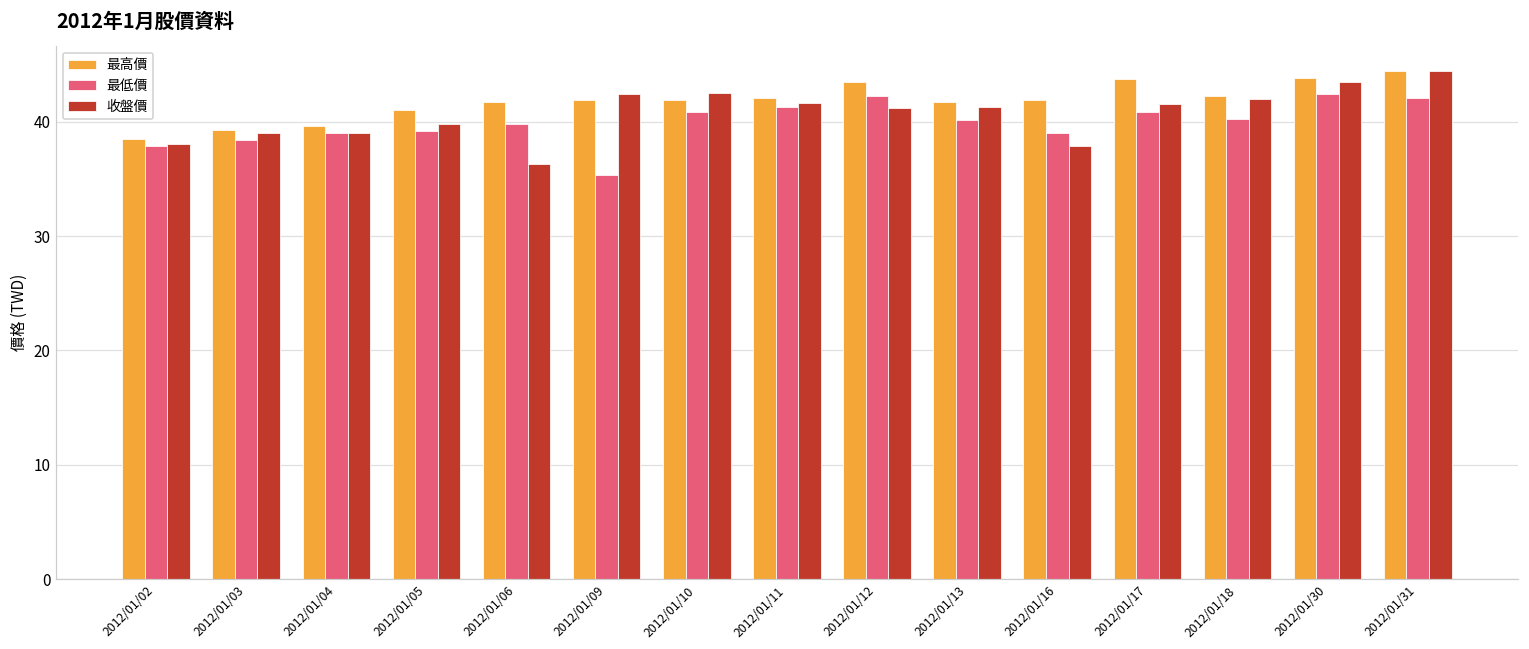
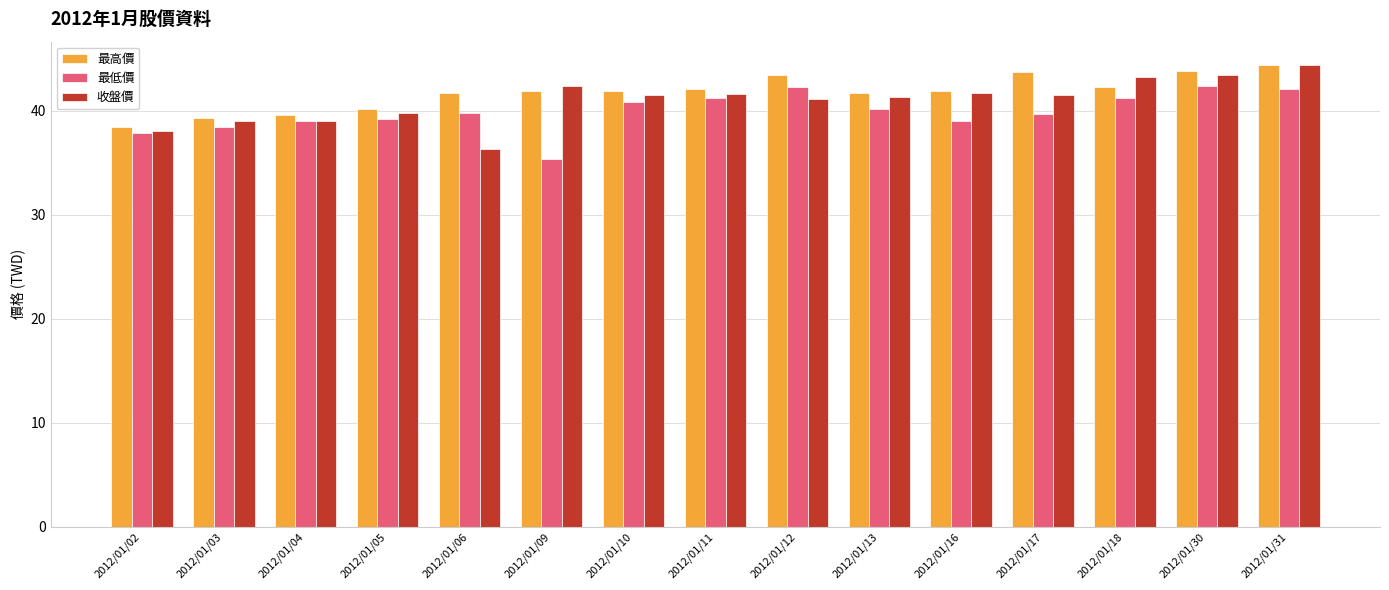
  {
    "最高價": {
      "2012/01/02": 38.5,
      "2012/01/03": 39.3,
      "2012/01/04": 39.6,
-     "2012/01/05": 41.0,
+     "2012/01/05": 40.1,
      "2012/01/06": 41.7,
      "2012/01/09": 41.9,
      "2012/01/10": 41.9,
      "2012/01/11": 42.1,
      "2012/01/12": 43.4,
      "2012/01/13": 41.7,
      "2012/01/16": 41.9,
      "2012/01/17": 43.7,
      "2012/01/18": 42.3,
      "2012/01/30": 43.8,
      "2012/01/31": 44.4
    },
    "最低價": {
      "2012/01/02": 37.9,
      "2012/01/03": 38.4,
      "2012/01/04": 39.0,
      "2012/01/05": 39.2,
      "2012/01/06": 39.8,
      "2012/01/09": 35.3,
      "2012/01/10": 40.8,
      "2012/01/11": 41.3,
      "2012/01/12": 42.3,
      "2012/01/13": 40.1,
      "2012/01/16": 39.0,
-     "2012/01/17": 40.8,
-     "2012/01/18": 40.2,
+     "2012/01/17": 39.7,
+     "2012/01/18": 41.2,
      "2012/01/30": 42.4,
      "2012/01/31": 42.1
    },
    "收盤價": {
      "2012/01/02": 38.1,
      "2012/01/03": 39.0,
      "2012/01/04": 39.0,
      "2012/01/05": 39.8,
      "2012/01/06": 36.3,
      "2012/01/09": 42.4,
-     "2012/01/10": 42.5,
+     "2012/01/10": 41.5,
      "2012/01/11": 41.6,
      "2012/01/12": 41.2,
      "2012/01/13": 41.3,
-     "2012/01/16": 37.9,
+     "2012/01/16": 41.7,
      "2012/01/17": 41.5,
-     "2012/01/18": 42.0,
+     "2012/01/18": 43.2,
      "2012/01/30": 43.5,
      "2012/01/31": 44.4
    }
  }
